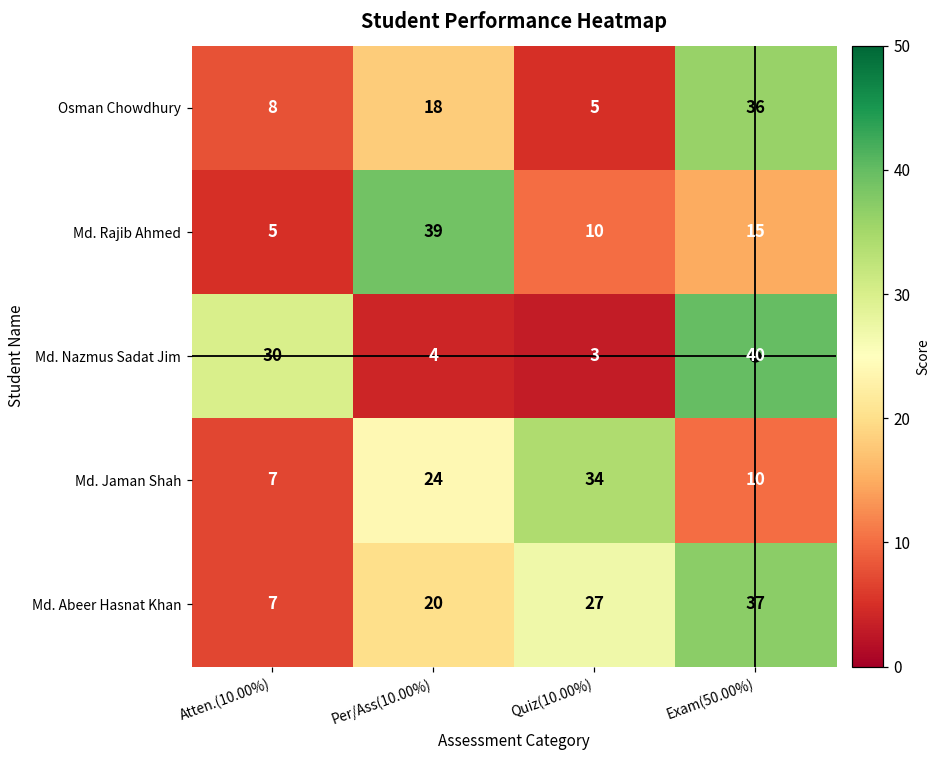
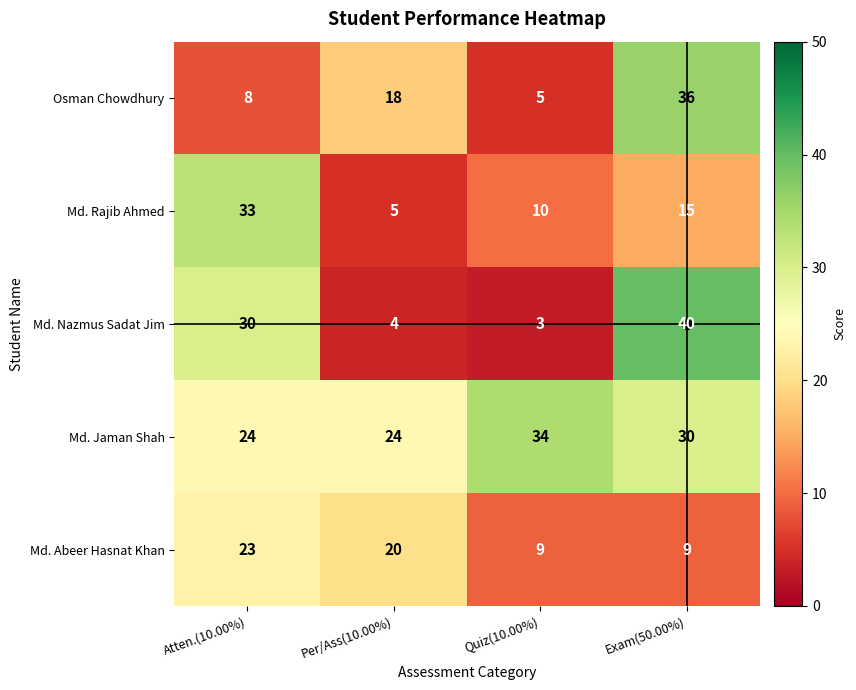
  {
    "Osman Chowdhury": {
      "Atten.(10.00%)": 8,
      "Per/Ass(10.00%)": 18,
      "Quiz(10.00%)": 5,
      "Exam(50.00%)": 36
    },
    "Md. Rajib Ahmed": {
-     "Atten.(10.00%)": 5,
-     "Per/Ass(10.00%)": 39,
+     "Atten.(10.00%)": 33,
+     "Per/Ass(10.00%)": 5,
      "Quiz(10.00%)": 10,
      "Exam(50.00%)": 15
    },
    "Md. Nazmus Sadat Jim": {
      "Atten.(10.00%)": 30,
      "Per/Ass(10.00%)": 4,
      "Quiz(10.00%)": 3
    },
    "Md. Jaman Shah": {
-     "Atten.(10.00%)": 7,
+     "Atten.(10.00%)": 24,
      "Per/Ass(10.00%)": 24,
      "Quiz(10.00%)": 34,
-     "Exam(50.00%)": 10
+     "Exam(50.00%)": 30
    },
    "Md. Abeer Hasnat Khan": {
-     "Atten.(10.00%)": 7,
+     "Atten.(10.00%)": 23,
      "Per/Ass(10.00%)": 20,
-     "Quiz(10.00%)": 27,
-     "Exam(50.00%)": 37
+     "Quiz(10.00%)": 9,
+     "Exam(50.00%)": 9
    }
  }
